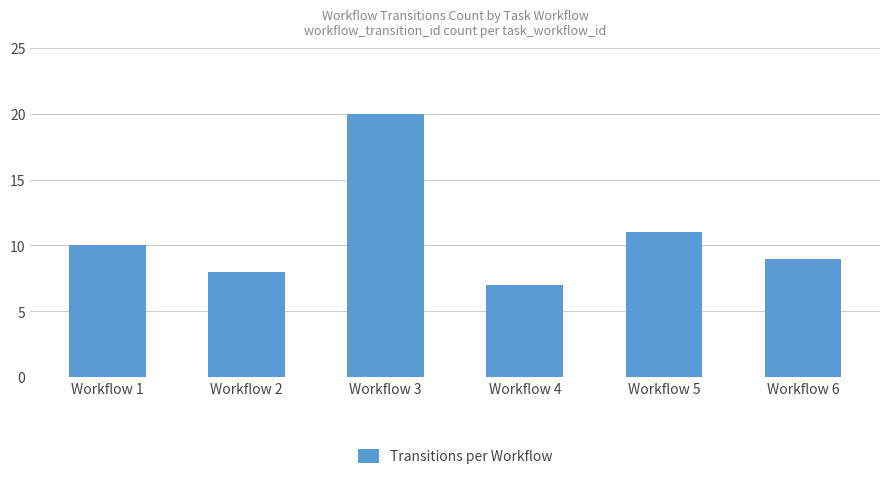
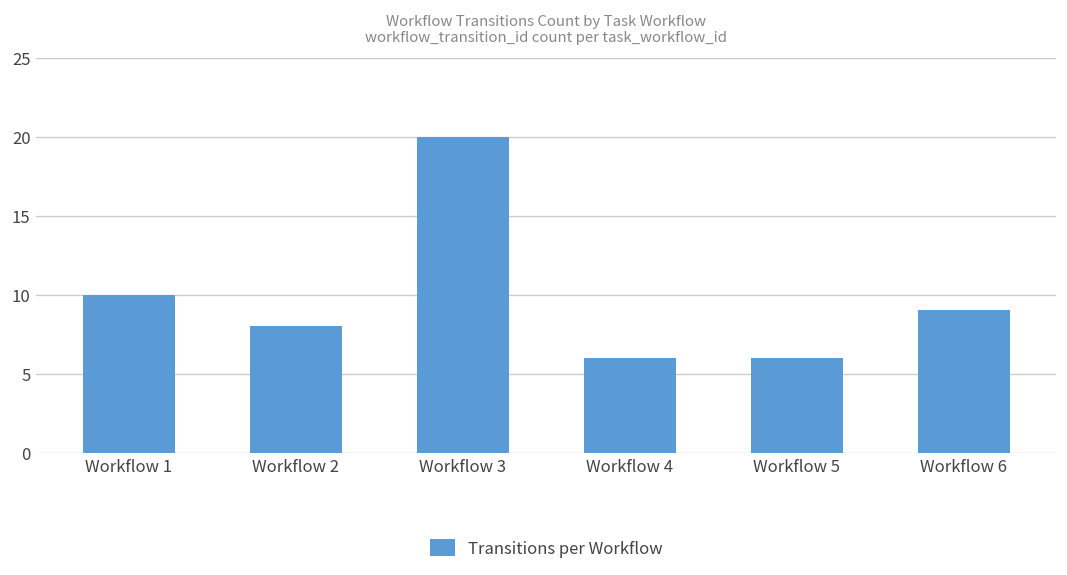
  {
    "Workflow 1": 10,
    "Workflow 2": 8,
    "Workflow 3": 20,
-   "Workflow 4": 7,
-   "Workflow 5": 11,
+   "Workflow 4": 6,
+   "Workflow 5": 6,
    "Workflow 6": 9
  }
